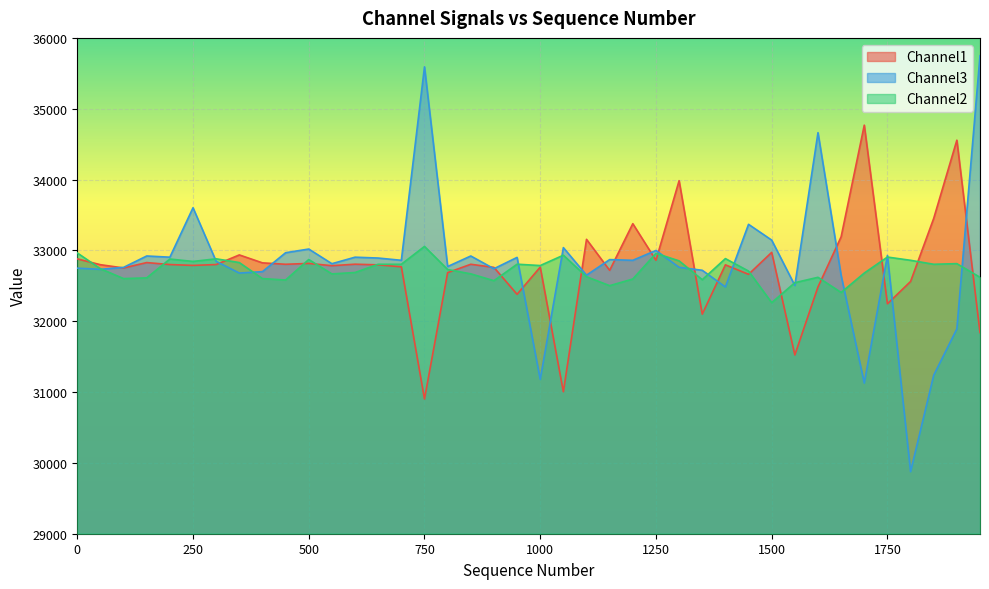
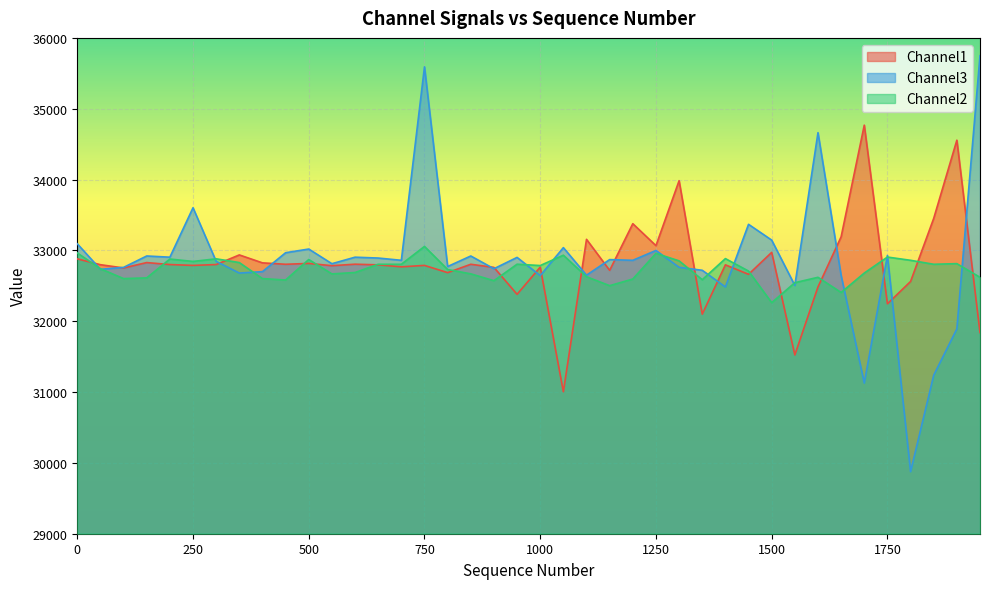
  {
    "Channel1": {
      "0": 32900,
      "250": 32800,
      "500": 32800,
-     "750": 30900,
-     "1250": 32900,
+     "750": 32800,
+     "1250": 33100,
      "1500": 33000,
      "1750": 32200
    },
    "Channel3": {
-     "0": 32700,
+     "0": 33100,
      "250": 33600,
      "500": 33000,
      "750": 35600,
-     "1000": 31200,
+     "1000": 32600,
      "1250": 33000,
      "1500": 33100
    },
    "Channel2": {
      "0": 33000,
      "250": 32800,
      "500": 32900,
      "750": 33100,
      "1250": 33000,
      "1500": 32300
    }
  }
